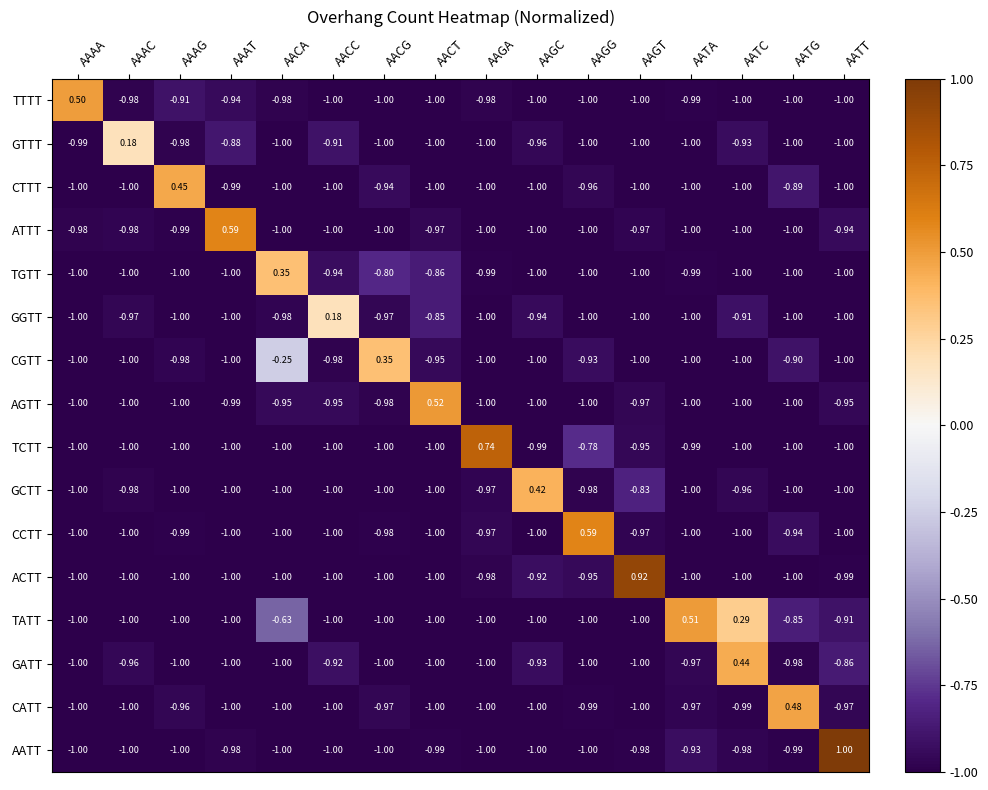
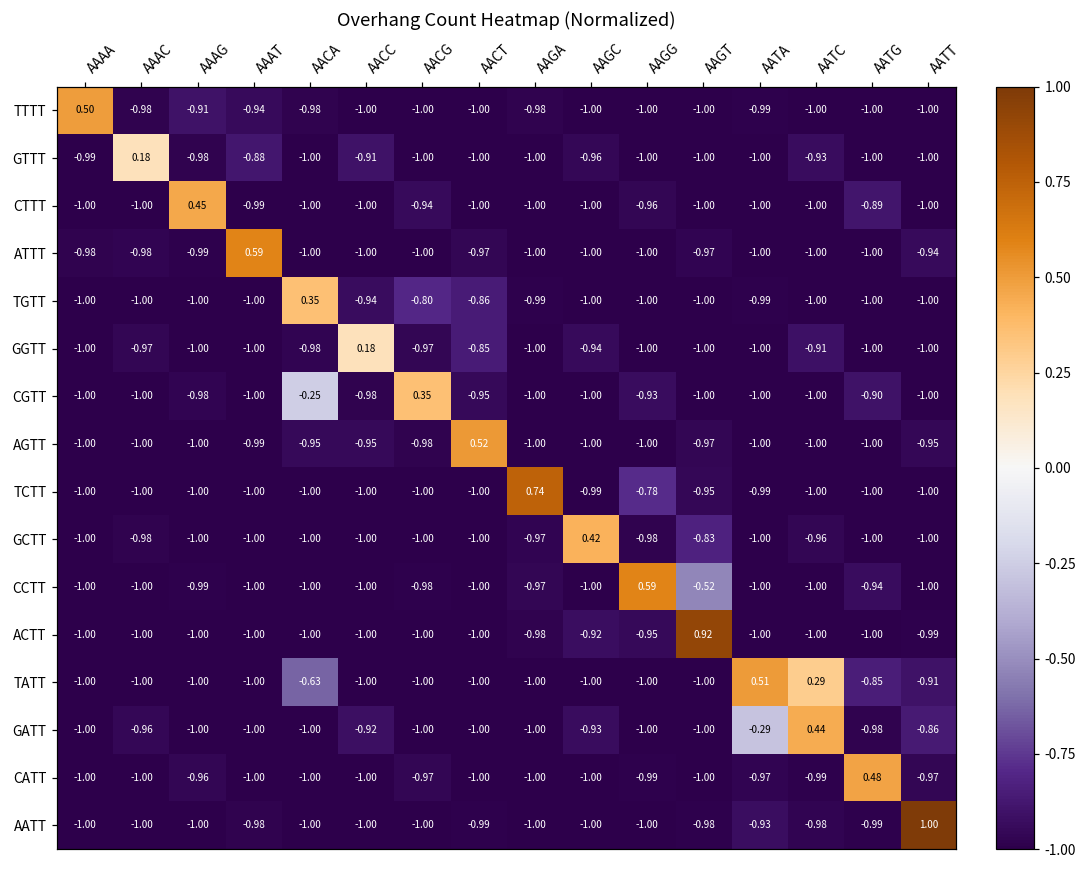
  {
    "CCTT": {
      "AAAA": -1.00,
      "AAAC": -1.00,
      "AAAG": -0.99,
      "AAAT": -1.00,
      "AACA": -1.00,
      "AACC": -1.00,
      "AACG": -0.98,
      "AACT": -1.00,
      "AAGA": -0.97,
      "AAGC": -1.00,
      "AAGG": 0.59,
-     "AAGT": -0.97,
+     "AAGT": -0.52,
      "AATA": -1.00,
      "AATC": -1.00,
      "AATG": -0.94,
      "AATT": -1.00
    },
    "GATT": {
      "AAAA": -1.00,
      "AAAC": -0.96,
      "AAAG": -1.00,
      "AAAT": -1.00,
      "AACA": -1.00,
      "AACC": -0.92,
      "AACG": -1.00,
      "AACT": -1.00,
      "AAGA": -1.00,
      "AAGC": -0.93,
      "AAGG": -1.00,
      "AAGT": -1.00,
-     "AATA": -0.97,
+     "AATA": -0.29,
      "AATC": 0.44,
      "AATG": -0.98,
      "AATT": -0.86
    }
  }
